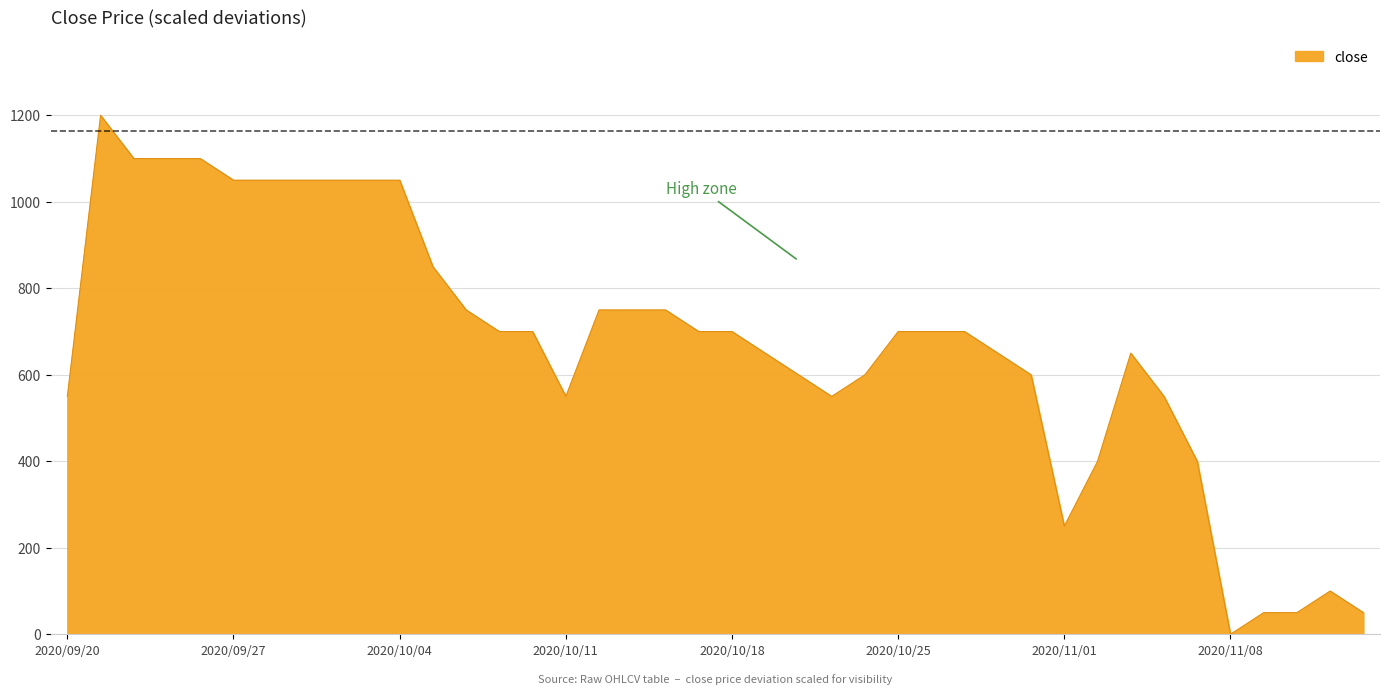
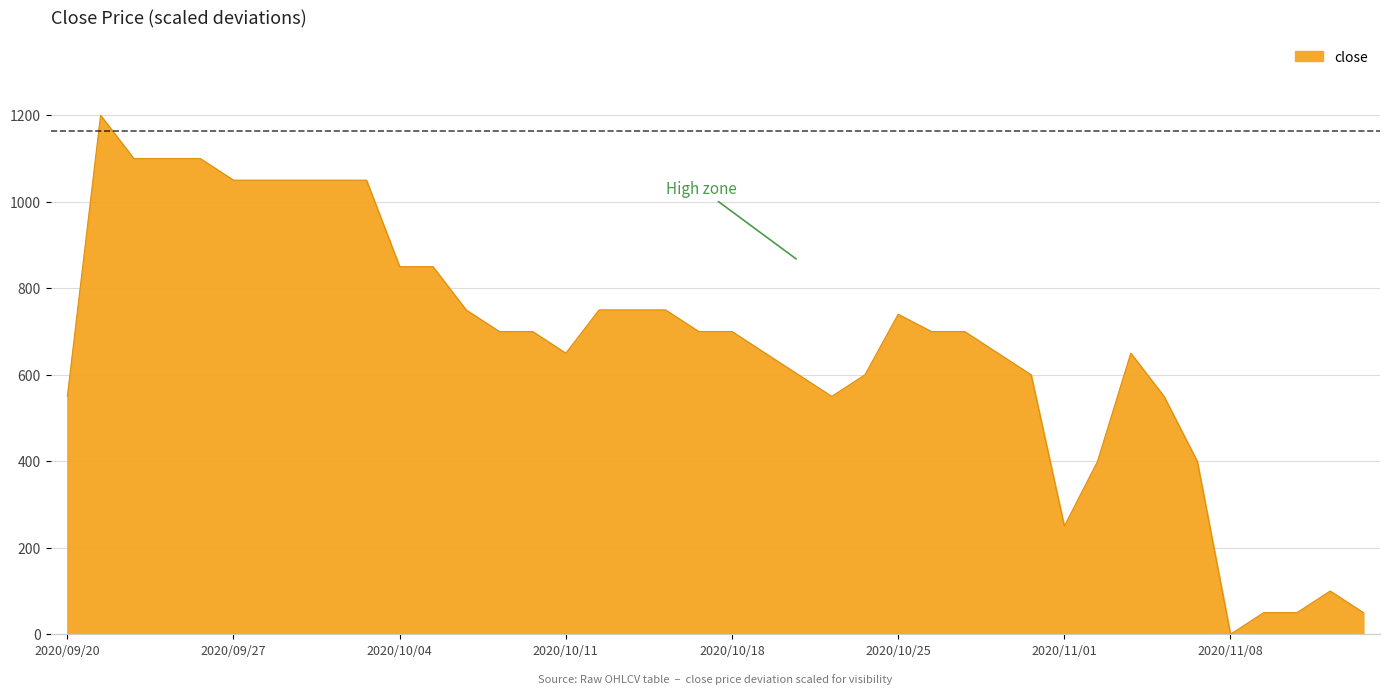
  {
    "2020/09/20": 550,
    "2020/09/27": 1050,
-   "2020/10/04": 1050,
-   "2020/10/11": 550,
+   "2020/10/04": 850,
+   "2020/10/11": 650,
    "2020/10/18": 700,
-   "2020/10/25": 700,
+   "2020/10/25": 740,
    "2020/11/01": 250,
    "2020/11/08": 0
  }
